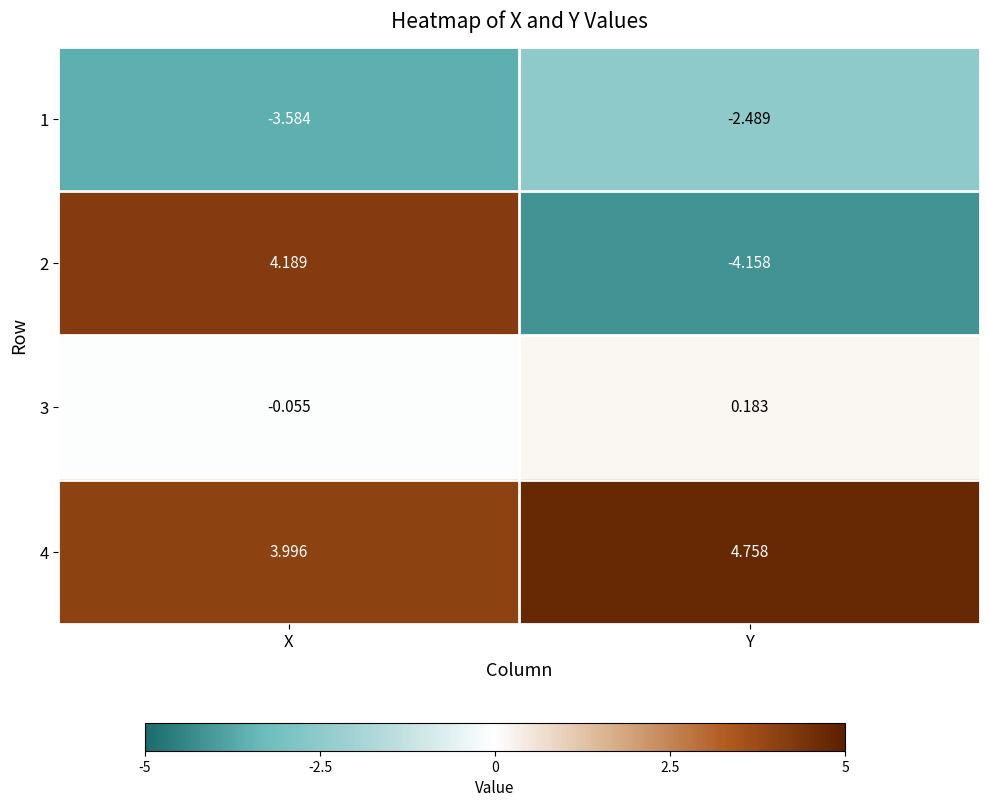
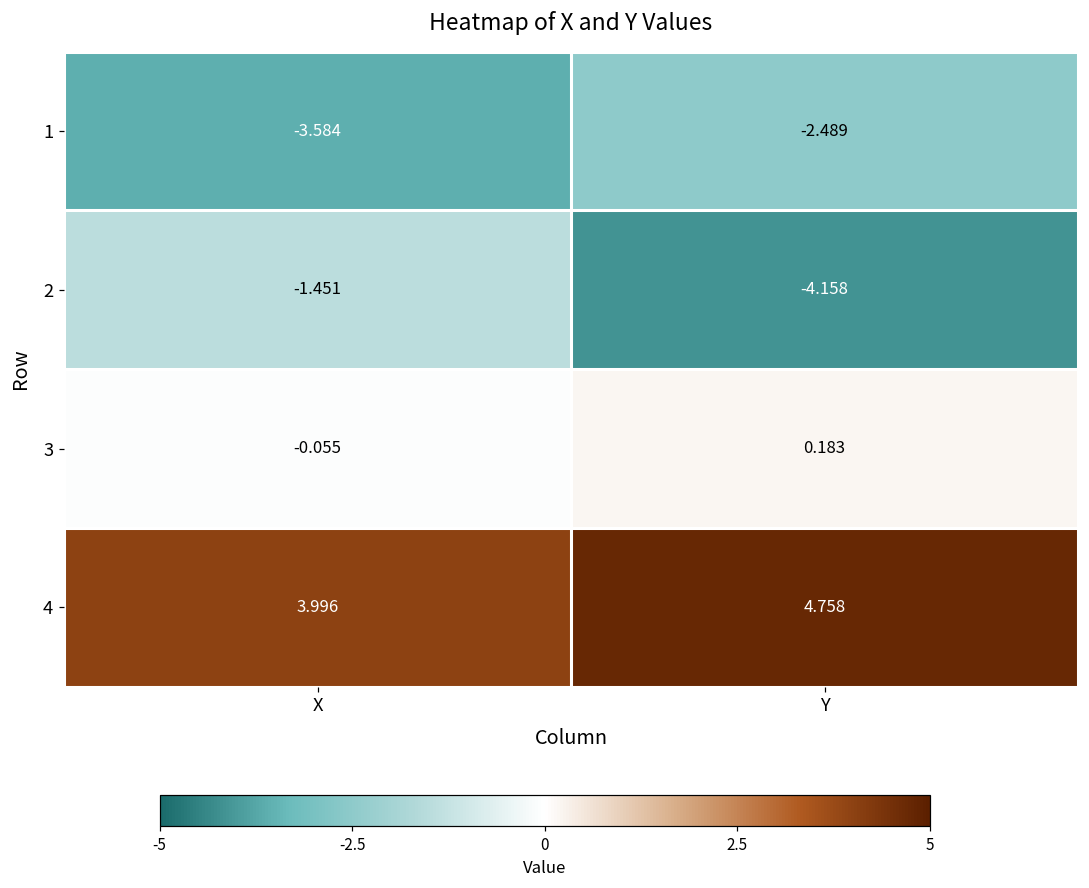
  {
    "1": {
      "X": -3.584,
      "Y": -2.489
    },
    "2": {
-     "X": 4.189,
+     "X": -1.451,
      "Y": -4.158
    },
    "3": {
      "X": -0.055,
      "Y": 0.183
    },
    "4": {
      "X": 3.996,
      "Y": 4.758
    }
  }
